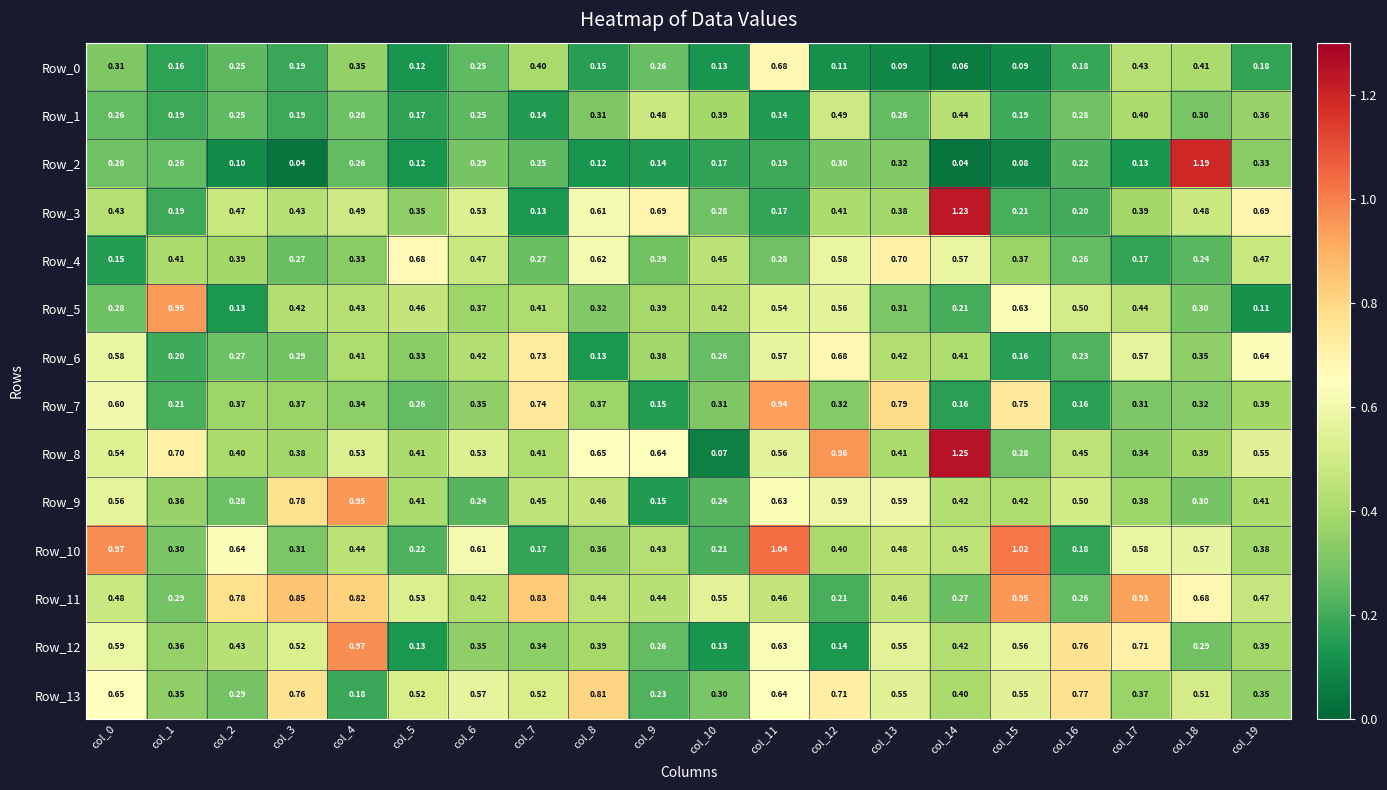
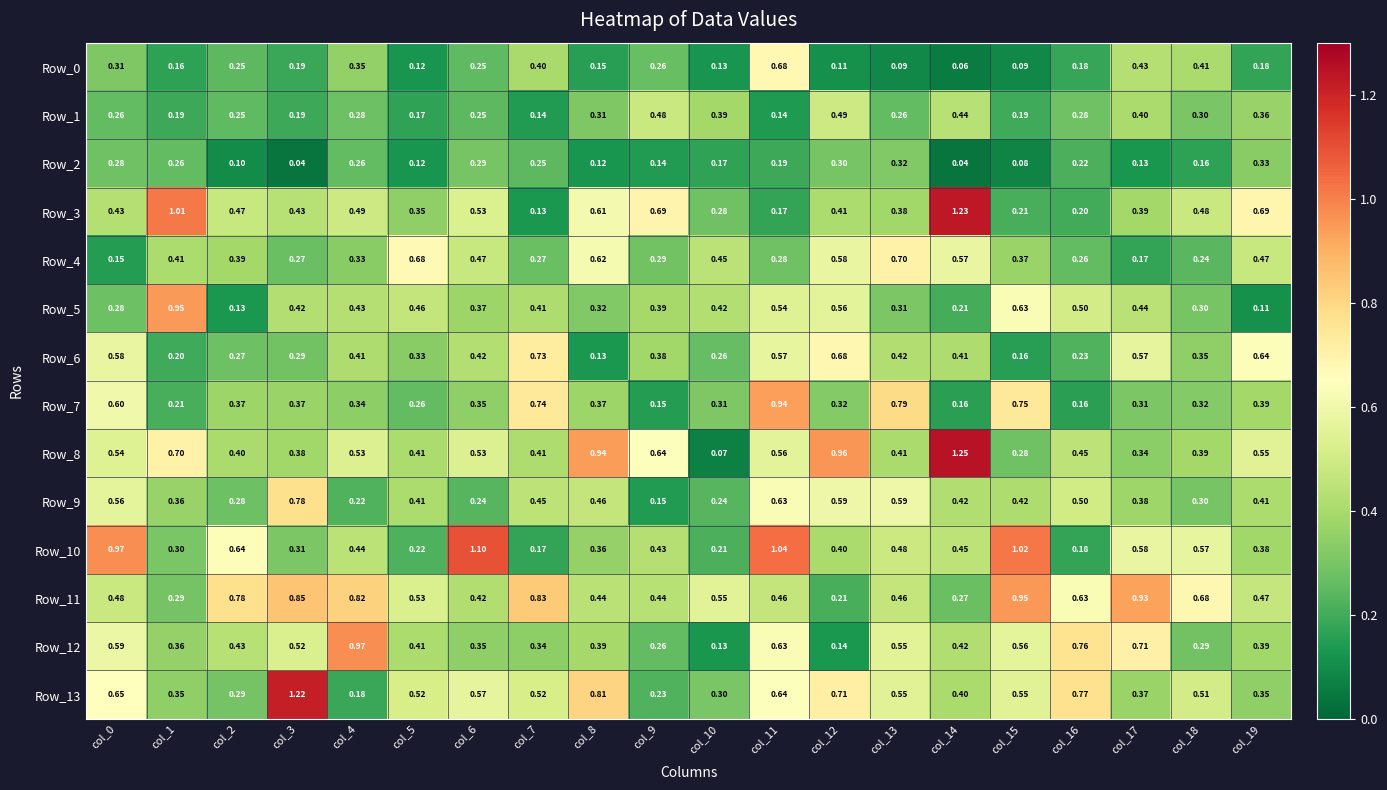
  {
    "Row_2": {
      "col_0": 0.28,
      "col_1": 0.26,
      "col_2": 0.10,
      "col_3": 0.04,
      "col_4": 0.26,
      "col_5": 0.12,
      "col_6": 0.29,
      "col_7": 0.25,
      "col_8": 0.12,
      "col_9": 0.14,
      "col_10": 0.17,
      "col_11": 0.19,
      "col_12": 0.30,
      "col_13": 0.32,
      "col_14": 0.04,
      "col_15": 0.08,
      "col_16": 0.22,
      "col_17": 0.13,
-     "col_18": 1.19,
+     "col_18": 0.16,
      "col_19": 0.33
    },
    "Row_3": {
      "col_0": 0.43,
-     "col_1": 0.19,
+     "col_1": 1.01,
      "col_2": 0.47,
      "col_3": 0.43,
      "col_4": 0.49,
      "col_5": 0.35,
      "col_6": 0.53,
      "col_7": 0.13,
      "col_8": 0.61,
      "col_9": 0.69,
      "col_10": 0.28,
      "col_11": 0.17,
      "col_12": 0.41,
      "col_13": 0.38,
      "col_14": 1.23,
      "col_15": 0.21,
      "col_16": 0.20,
      "col_17": 0.39,
      "col_18": 0.48,
      "col_19": 0.69
    },
    "Row_8": {
      "col_0": 0.54,
      "col_1": 0.70,
      "col_2": 0.40,
      "col_3": 0.38,
      "col_4": 0.53,
      "col_5": 0.41,
      "col_6": 0.53,
      "col_7": 0.41,
-     "col_8": 0.65,
+     "col_8": 0.94,
      "col_9": 0.64,
      "col_10": 0.07,
      "col_11": 0.56,
      "col_12": 0.96,
      "col_13": 0.41,
      "col_14": 1.25,
      "col_15": 0.28,
      "col_16": 0.45,
      "col_17": 0.34,
      "col_18": 0.39,
      "col_19": 0.55
    },
    "Row_9": {
      "col_0": 0.56,
      "col_1": 0.36,
      "col_2": 0.28,
      "col_3": 0.78,
-     "col_4": 0.95,
+     "col_4": 0.22,
      "col_5": 0.41,
      "col_6": 0.24,
      "col_7": 0.45,
      "col_8": 0.46,
      "col_9": 0.15,
      "col_10": 0.24,
      "col_11": 0.63,
      "col_12": 0.59,
      "col_13": 0.59,
      "col_14": 0.42,
      "col_15": 0.42,
      "col_16": 0.50,
      "col_17": 0.38,
      "col_18": 0.30,
      "col_19": 0.41
    },
    "Row_10": {
      "col_0": 0.97,
      "col_1": 0.30,
      "col_2": 0.64,
      "col_3": 0.31,
      "col_4": 0.44,
      "col_5": 0.22,
-     "col_6": 0.61,
+     "col_6": 1.10,
      "col_7": 0.17,
      "col_8": 0.36,
      "col_9": 0.43,
      "col_10": 0.21,
      "col_11": 1.04,
      "col_12": 0.40,
      "col_13": 0.48,
      "col_14": 0.45,
      "col_15": 1.02,
      "col_16": 0.18,
      "col_17": 0.58,
      "col_18": 0.57,
      "col_19": 0.38
    },
    "Row_11": {
      "col_0": 0.48,
      "col_1": 0.29,
      "col_2": 0.78,
      "col_3": 0.85,
      "col_4": 0.82,
      "col_5": 0.53,
      "col_6": 0.42,
      "col_7": 0.83,
      "col_8": 0.44,
      "col_9": 0.44,
      "col_10": 0.55,
      "col_11": 0.46,
      "col_12": 0.21,
      "col_13": 0.46,
      "col_14": 0.27,
      "col_15": 0.95,
-     "col_16": 0.26,
+     "col_16": 0.63,
      "col_17": 0.93,
      "col_18": 0.68,
      "col_19": 0.47
    },
    "Row_12": {
      "col_0": 0.59,
      "col_1": 0.36,
      "col_2": 0.43,
      "col_3": 0.52,
      "col_4": 0.97,
-     "col_5": 0.13,
+     "col_5": 0.41,
      "col_6": 0.35,
      "col_7": 0.34,
      "col_8": 0.39,
      "col_9": 0.26,
      "col_10": 0.13,
      "col_11": 0.63,
      "col_12": 0.14,
      "col_13": 0.55,
      "col_14": 0.42,
      "col_15": 0.56,
      "col_16": 0.76,
      "col_17": 0.71,
      "col_18": 0.29,
      "col_19": 0.39
    },
    "Row_13": {
      "col_0": 0.65,
      "col_1": 0.35,
      "col_2": 0.29,
-     "col_3": 0.76,
+     "col_3": 1.22,
      "col_4": 0.18,
      "col_5": 0.52,
      "col_6": 0.57,
      "col_7": 0.52,
      "col_8": 0.81,
      "col_9": 0.23,
      "col_10": 0.30,
      "col_11": 0.64,
      "col_12": 0.71,
      "col_13": 0.55,
      "col_14": 0.40,
      "col_15": 0.55,
      "col_16": 0.77,
      "col_17": 0.37,
      "col_18": 0.51,
      "col_19": 0.35
    }
  }
